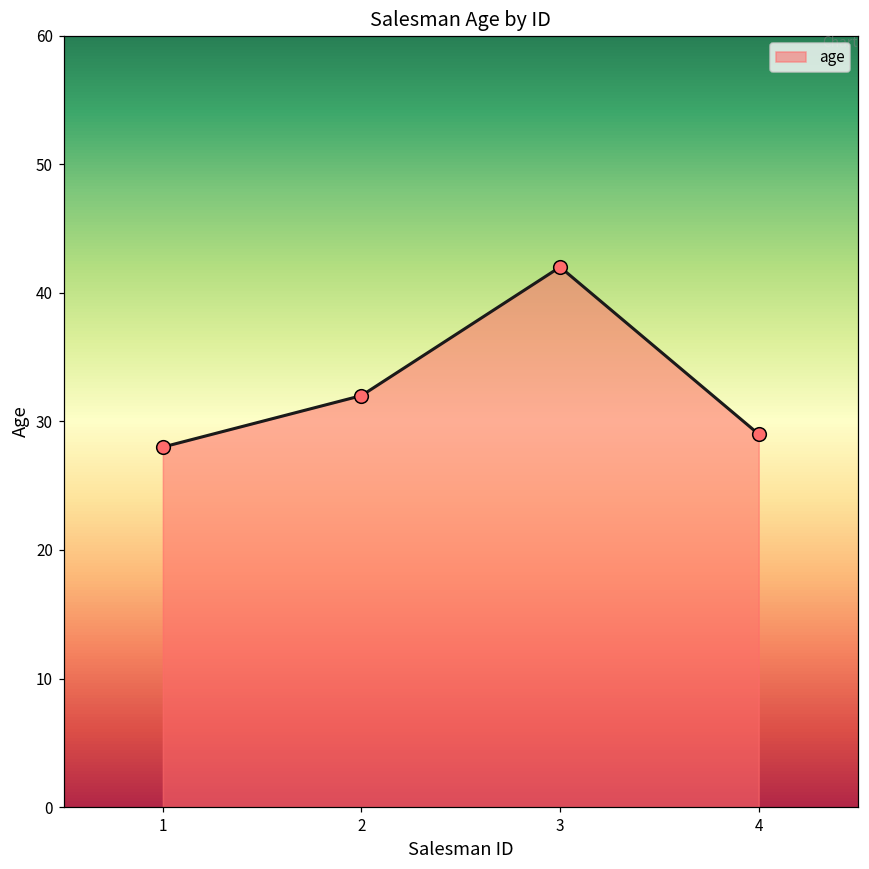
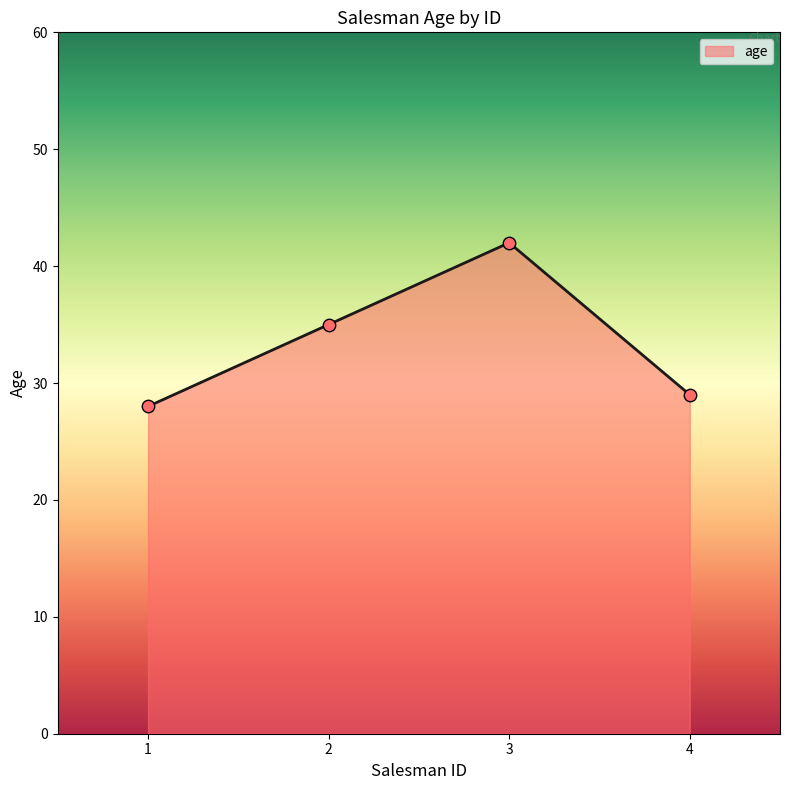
  {
    "1": 28,
-   "2": 32,
+   "2": 35,
    "3": 42,
    "4": 29
  }
